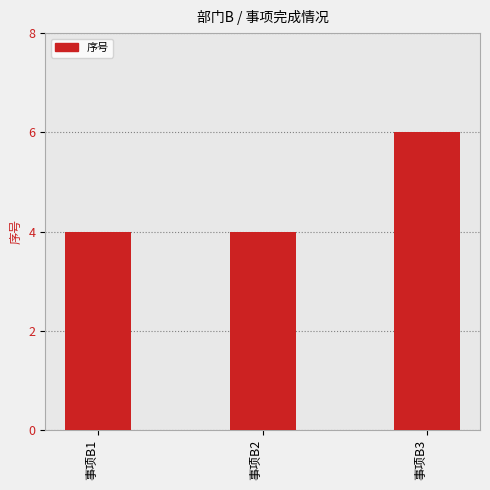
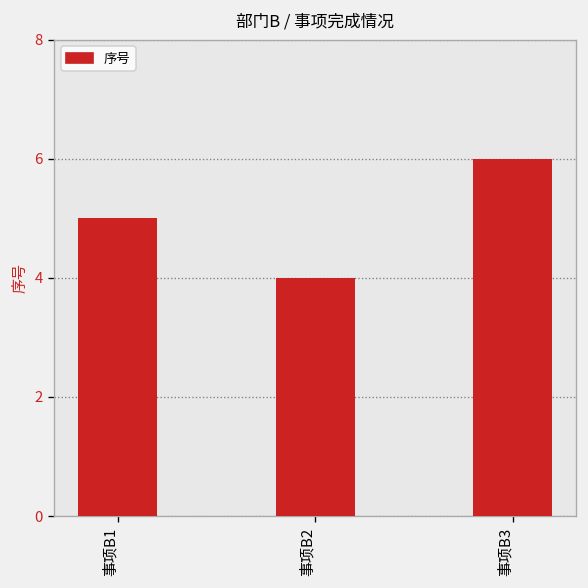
  {
-   "事项B1": 4,
+   "事项B1": 5,
    "事项B2": 4,
    "事项B3": 6
  }
